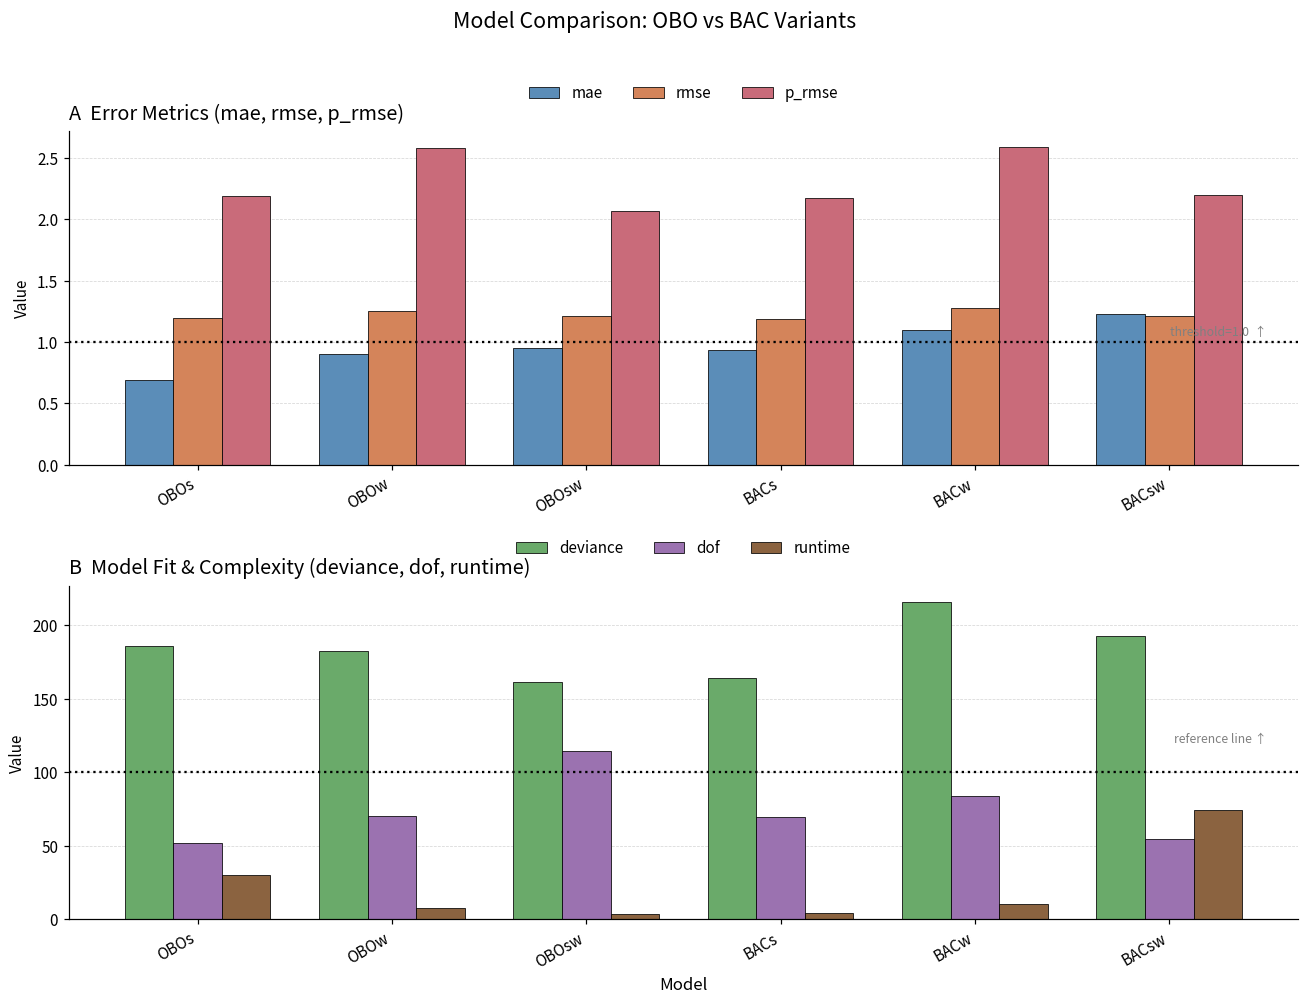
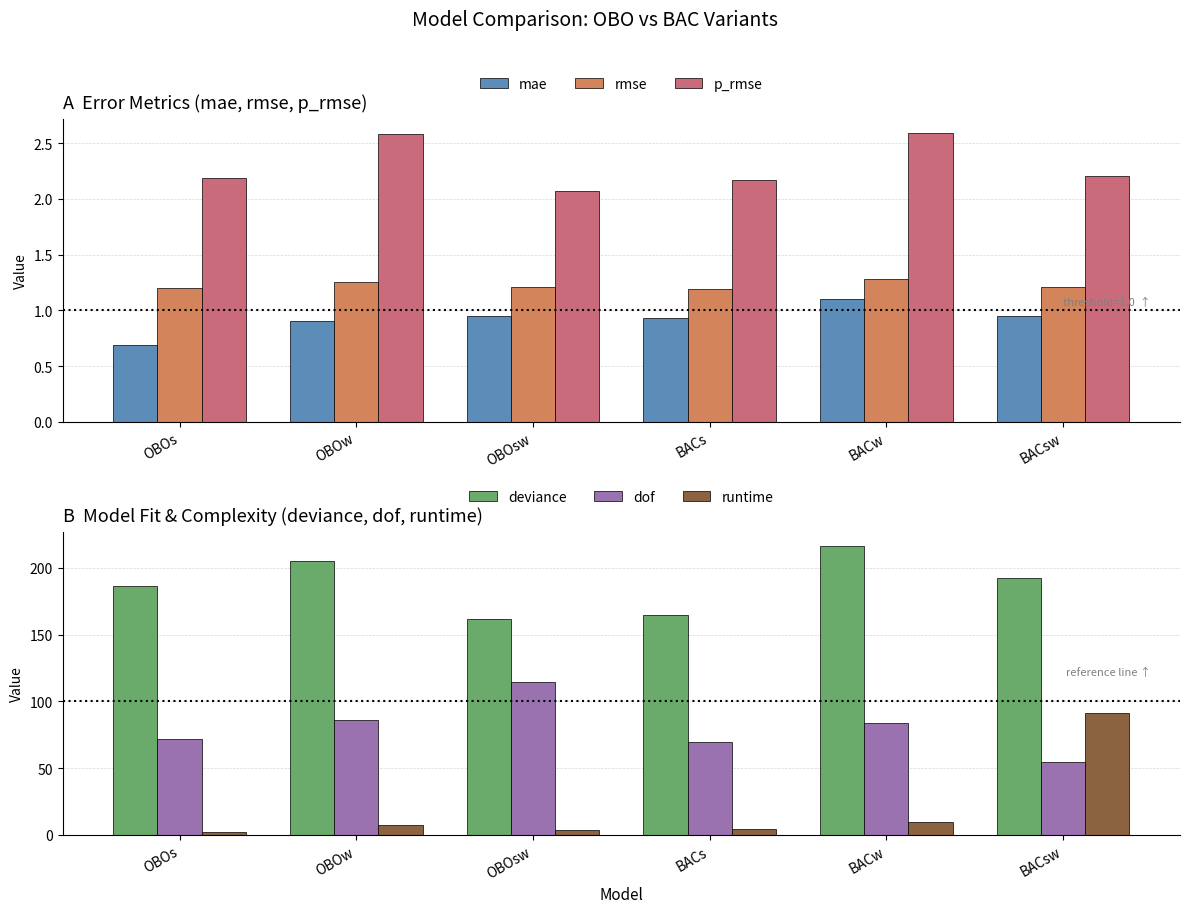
  {
    "A Error Metrics (mae, rmse, p_rmse)": {
      "mae": {
        "OBOs": 0.69,
        "OBOw": 0.90,
        "OBOsw": 0.95,
        "BACs": 0.93,
        "BACw": 1.10,
-       "BACsw": 1.22
+       "BACsw": 0.95
      }
    },
    "B Model Fit & Complexity (deviance, dof, runtime)": {
      "deviance": {
        "OBOs": 186,
-       "OBOw": 182,
+       "OBOw": 205,
        "OBOsw": 161,
        "BACs": 164,
        "BACw": 216,
        "BACsw": 193
      },
      "dof": {
-       "OBOs": 52,
-       "OBOw": 70,
+       "OBOs": 71,
+       "OBOw": 86,
        "OBOsw": 114,
        "BACs": 70,
        "BACw": 84,
        "BACsw": 54
      },
      "runtime": {
-       "OBOs": 30,
+       "OBOs": 2,
        "OBOw": 7,
        "OBOsw": 4,
        "BACs": 4,
        "BACw": 10,
-       "BACsw": 74
+       "BACsw": 92
      }
    }
  }
